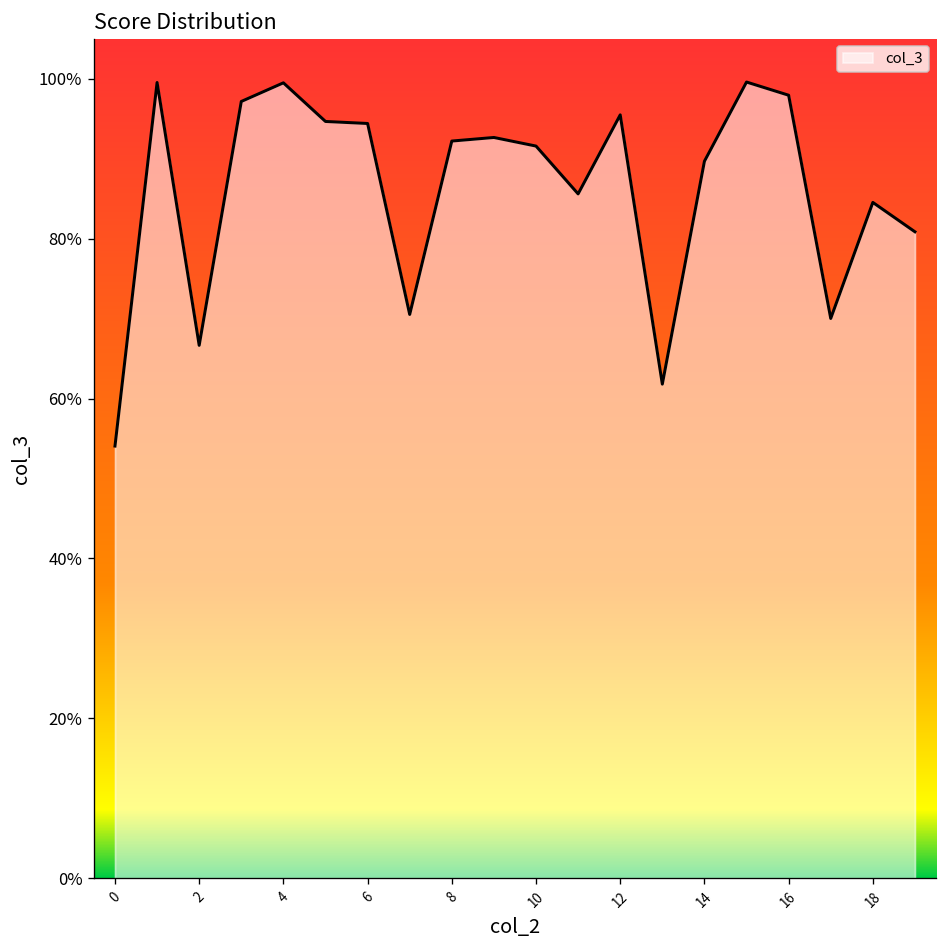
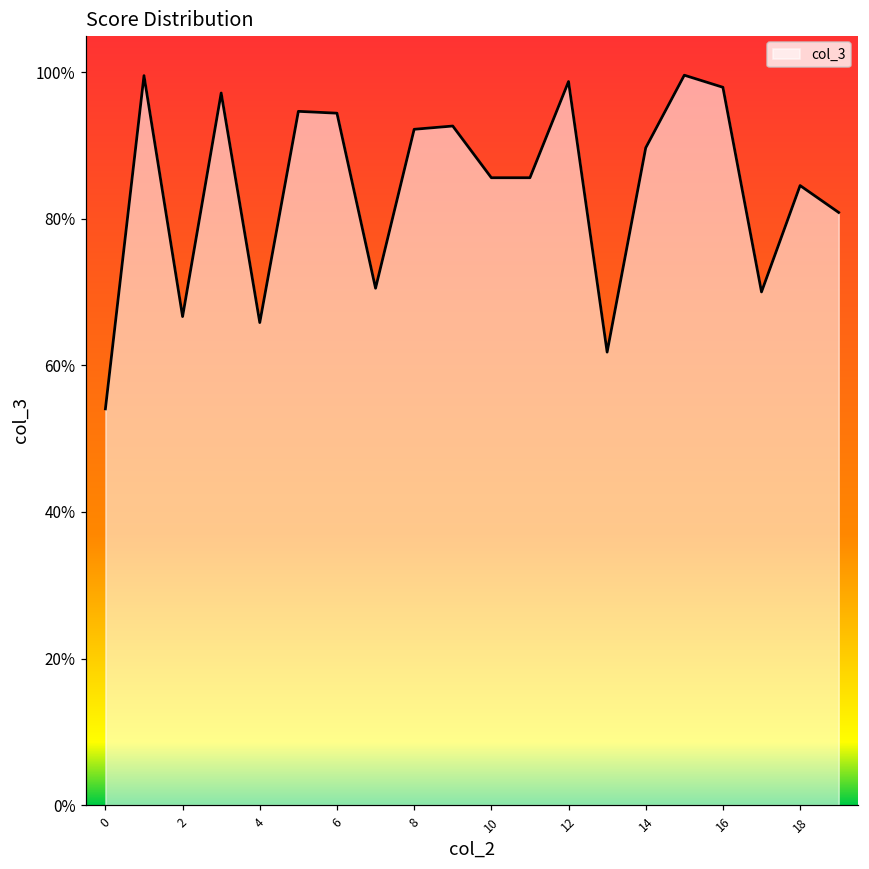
  {
    "0": "54%",
    "2": "67%",
-   "4": "99%",
+   "4": "66%",
    "6": "94%",
    "8": "92%",
-   "10": "92%",
-   "12": "95%",
+   "10": "86%",
+   "12": "99%",
    "14": "90%",
    "16": "98%",
    "18": "85%"
  }
